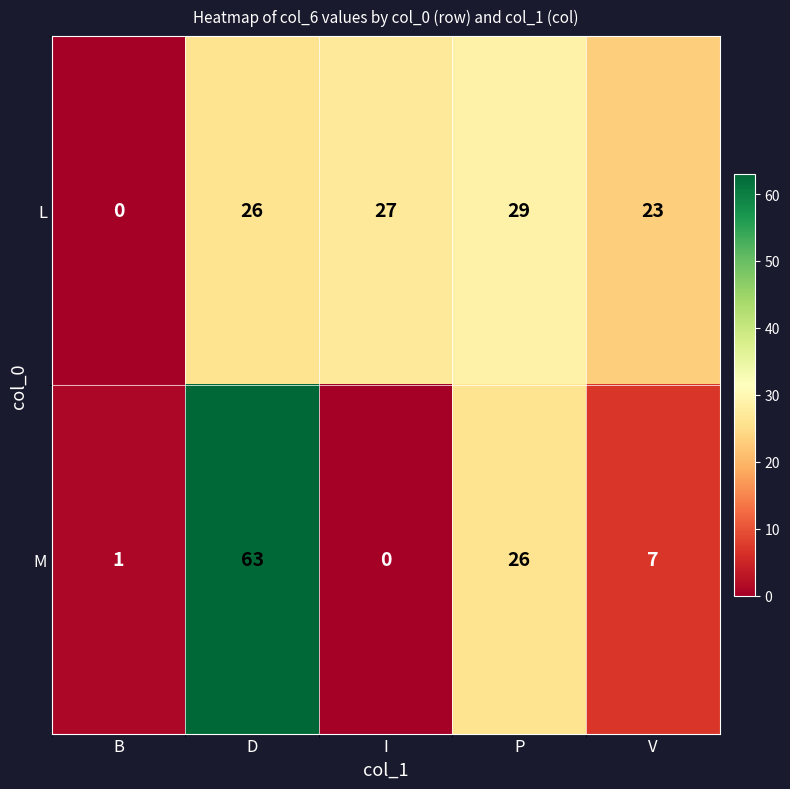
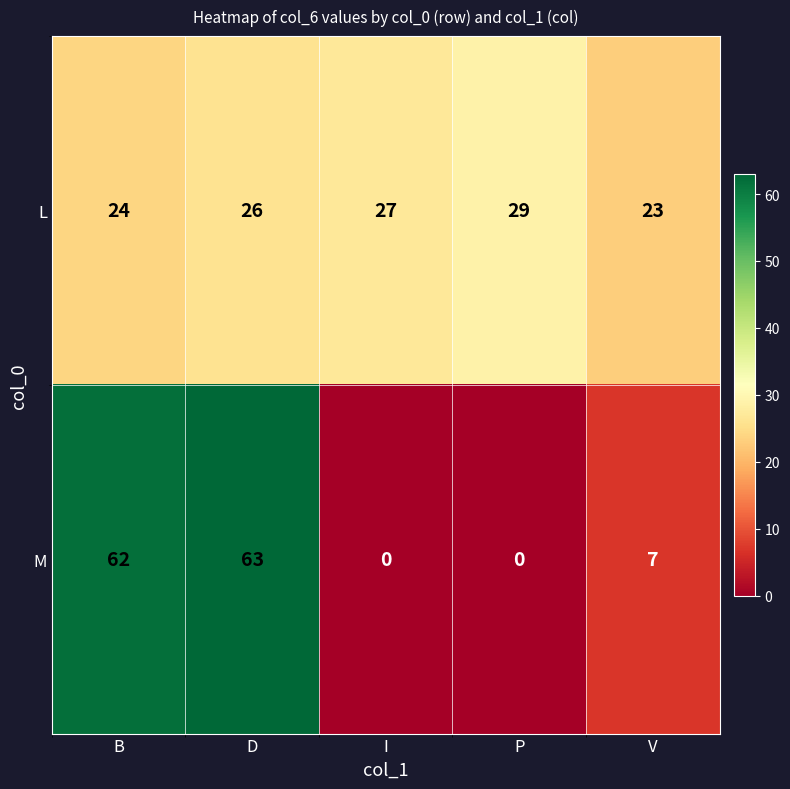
  {
    "L": {
-     "B": 0,
+     "B": 24,
      "D": 26,
      "I": 27,
      "P": 29,
      "V": 23
    },
    "M": {
-     "B": 1,
+     "B": 62,
      "D": 63,
      "I": 0,
-     "P": 26,
+     "P": 0,
      "V": 7
    }
  }
